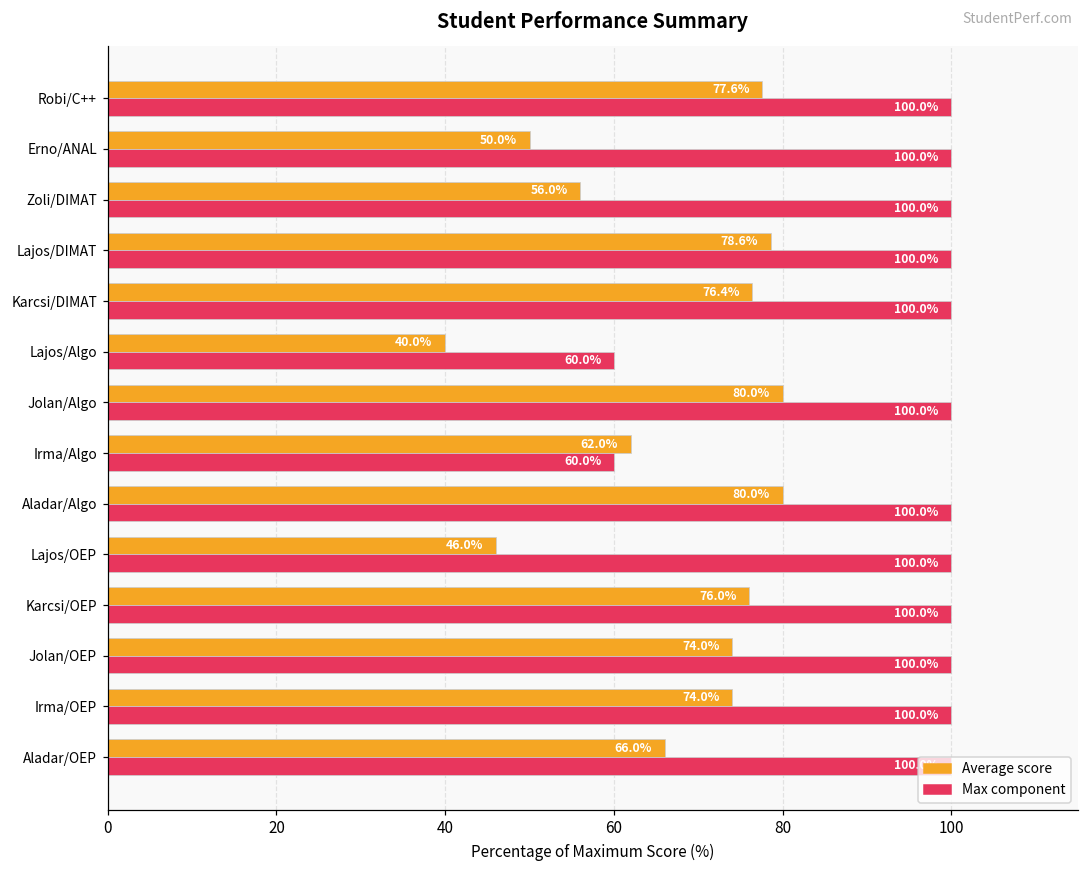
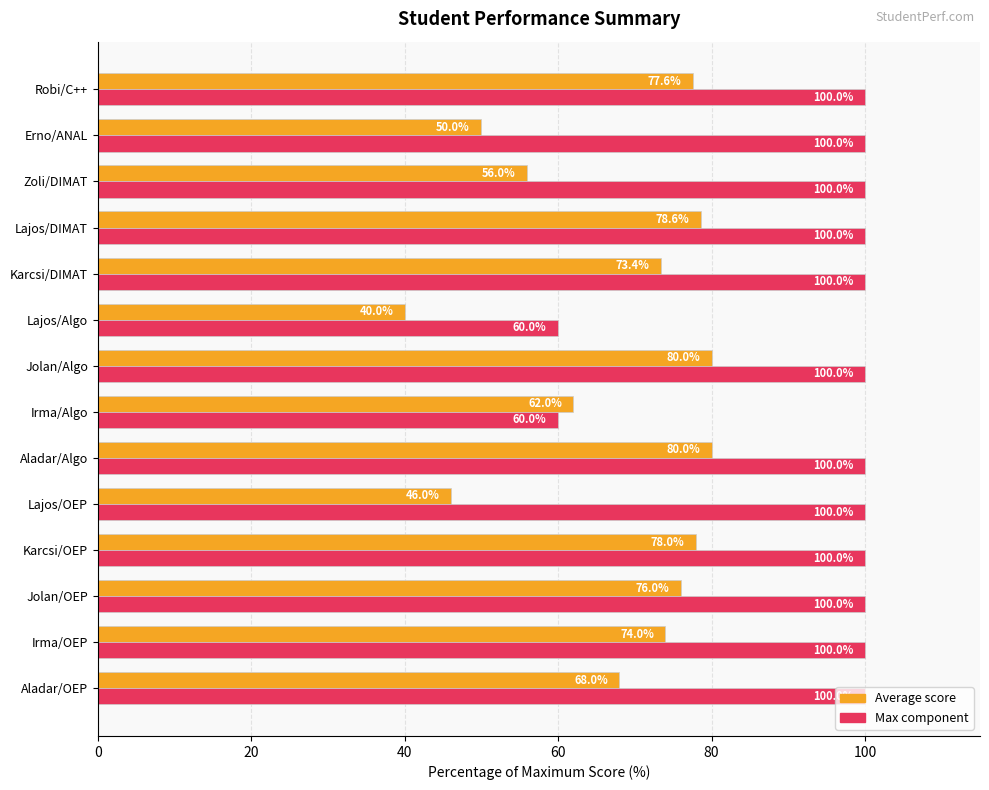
  {
    "Average score": {
      "Robi/C++": "77.6%",
      "Erno/ANAL": "50.0%",
      "Zoli/DIMAT": "56.0%",
      "Lajos/DIMAT": "78.6%",
-     "Karcsi/DIMAT": "76.4%",
+     "Karcsi/DIMAT": "73.4%",
      "Lajos/Algo": "40.0%",
      "Jolan/Algo": "80.0%",
      "Irma/Algo": "62.0%",
      "Aladar/Algo": "80.0%",
      "Lajos/OEP": "46.0%",
-     "Karcsi/OEP": "76.0%",
-     "Jolan/OEP": "74.0%",
+     "Karcsi/OEP": "78.0%",
+     "Jolan/OEP": "76.0%",
      "Irma/OEP": "74.0%",
-     "Aladar/OEP": "66.0%"
+     "Aladar/OEP": "68.0%"
    },
    "Max component": {
      "Robi/C++": "100.0%",
      "Erno/ANAL": "100.0%",
      "Zoli/DIMAT": "100.0%",
      "Lajos/DIMAT": "100.0%",
      "Karcsi/DIMAT": "100.0%",
      "Lajos/Algo": "60.0%",
      "Jolan/Algo": "100.0%",
      "Irma/Algo": "60.0%",
      "Aladar/Algo": "100.0%",
      "Lajos/OEP": "100.0%",
      "Karcsi/OEP": "100.0%",
      "Jolan/OEP": "100.0%",
      "Irma/OEP": "100.0%"
    }
  }
